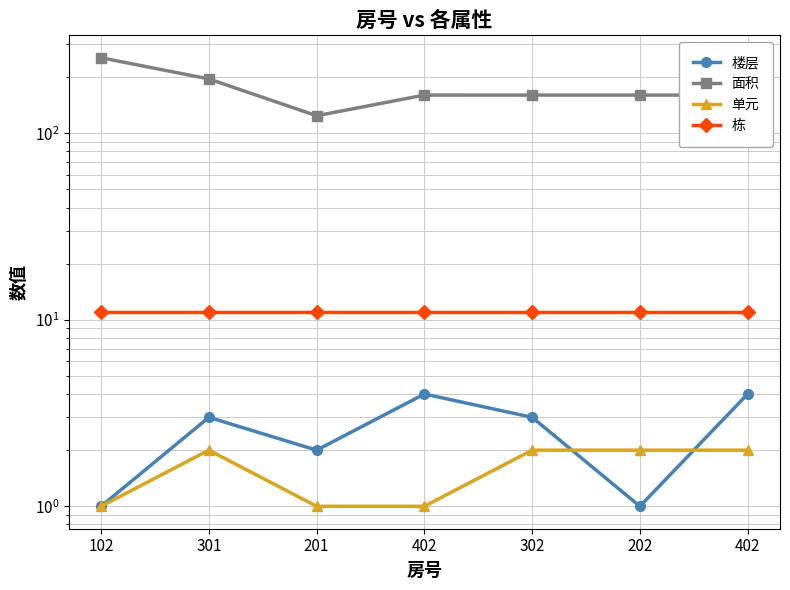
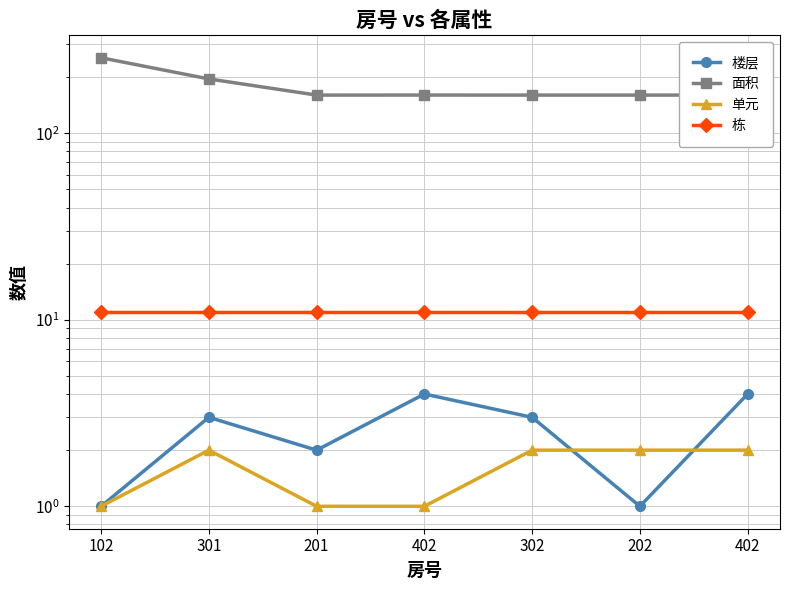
  {
    "楼层": {
      "301": 3,
      "201": 2,
      "302": 3,
      "202": 1
    },
    "面积": {
      "102": 250,
      "301": 200,
-     "201": 120,
+     "201": 160,
      "302": 160,
      "202": 160
    },
    "单元": {
      "301": 2,
      "201": 1,
      "302": 2,
      "202": 2
    },
    "栋": {
      "102": 11,
      "301": 11,
      "201": 11,
      "302": 11,
      "202": 11
    }
  }
